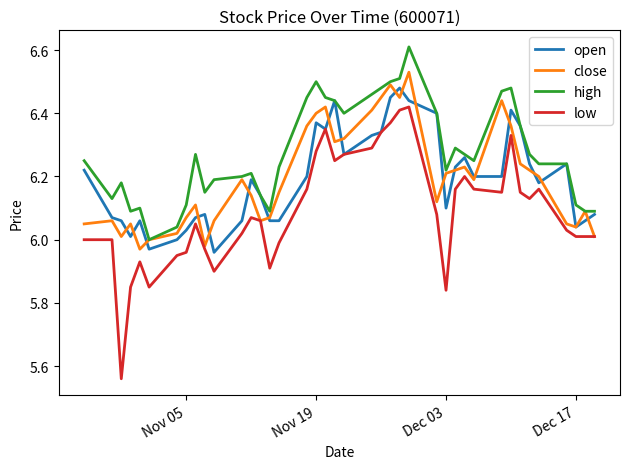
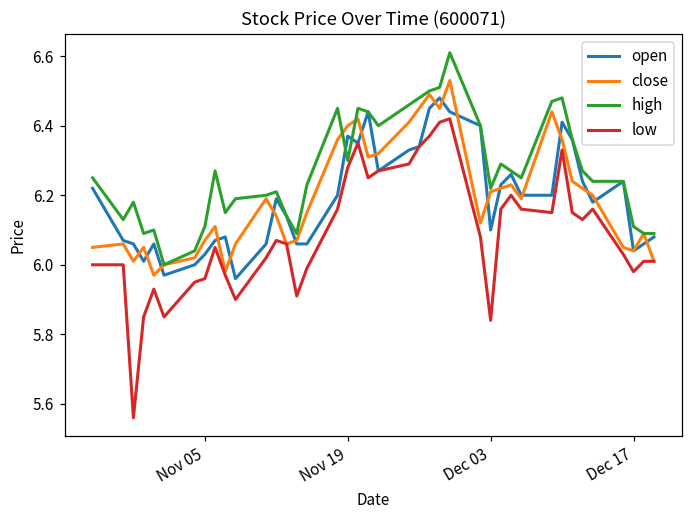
  {
    "open": {
      "Nov 05": 6.03,
      "Nov 19": 6.37,
      "Dec 03": 6.10
    },
    "close": {
      "Nov 05": 6.07,
      "Nov 19": 6.40,
      "Dec 03": 6.21
    },
    "high": {
      "Nov 05": 6.11,
-     "Nov 19": 6.5,
+     "Nov 19": 6.3,
      "Dec 03": 6.22,
      "Dec 17": 6.11
    },
    "low": {
      "Nov 05": 5.96,
      "Nov 19": 6.28,
      "Dec 03": 5.84,
-     "Dec 17": 6.01
+     "Dec 17": 5.98
    }
  }
